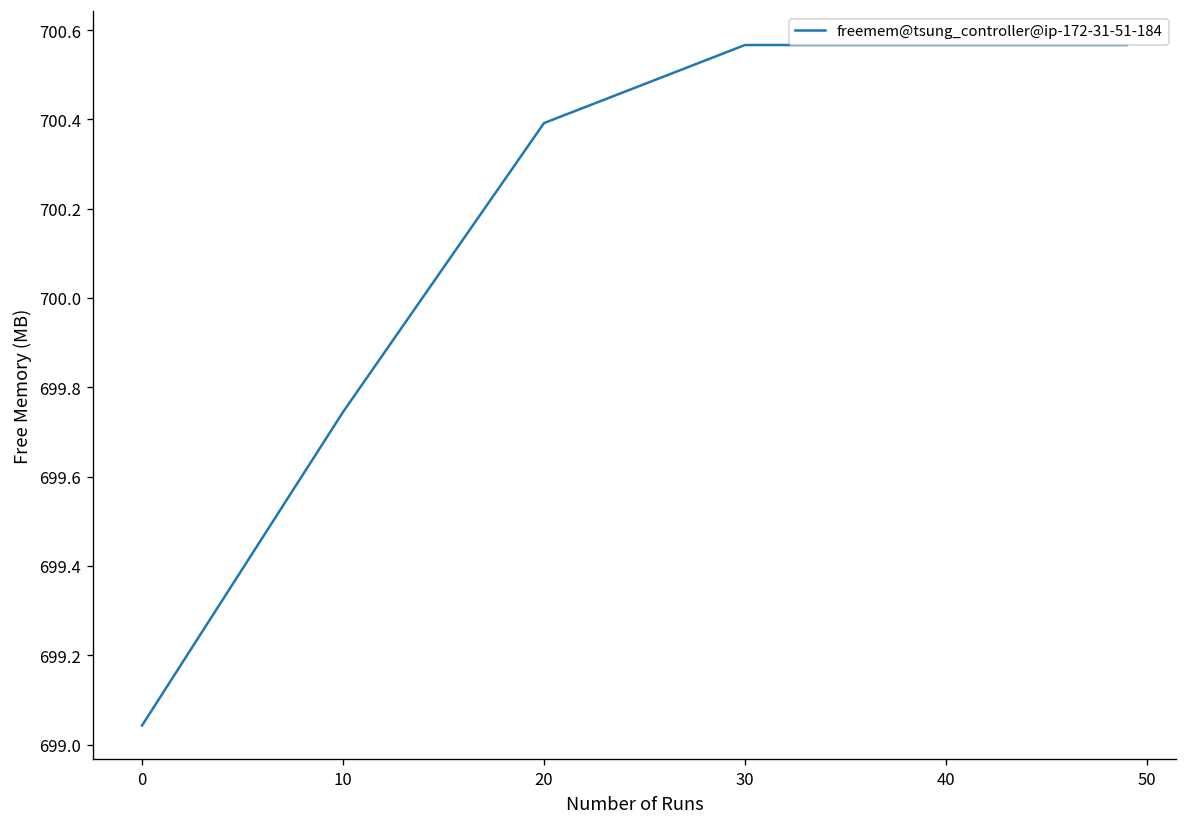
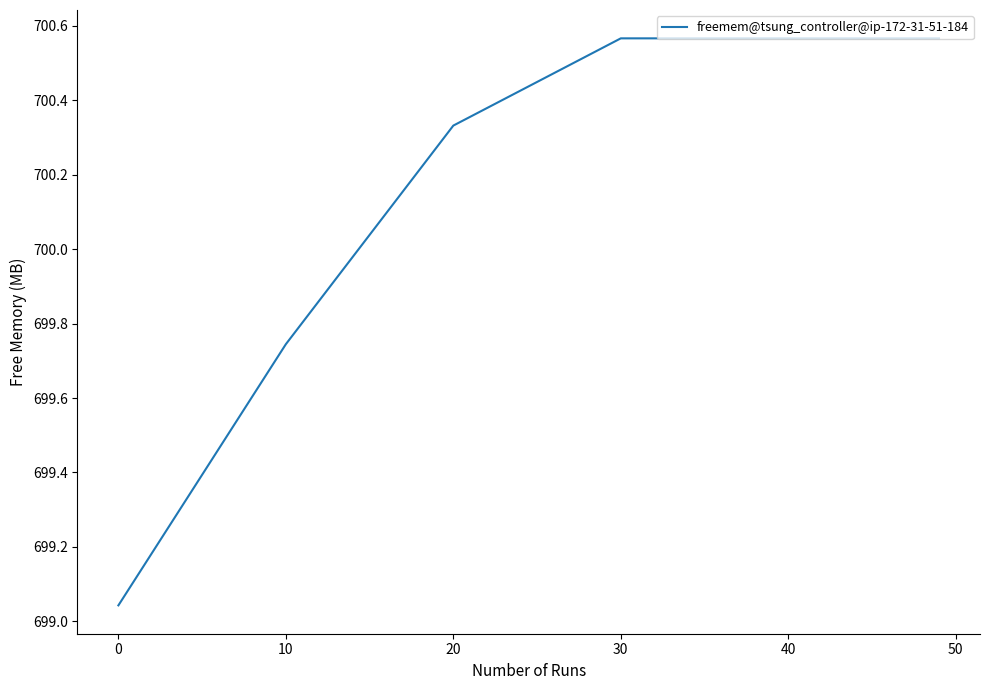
  {
    "0": 699.04,
    "10": 699.74,
-   "20": 700.39,
+   "20": 700.33,
    "30": 700.57
  }
